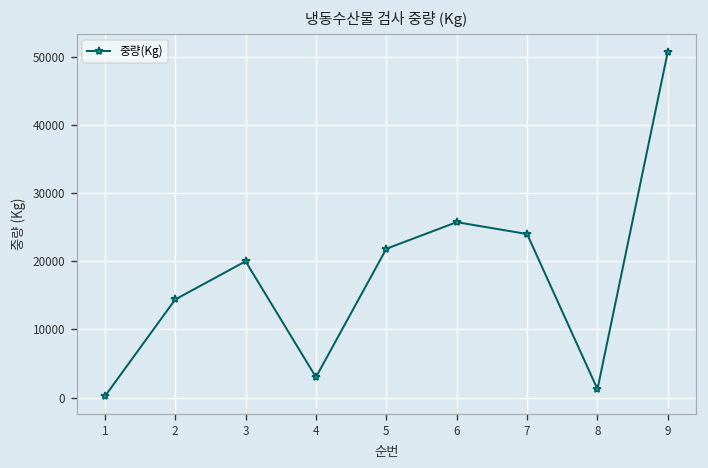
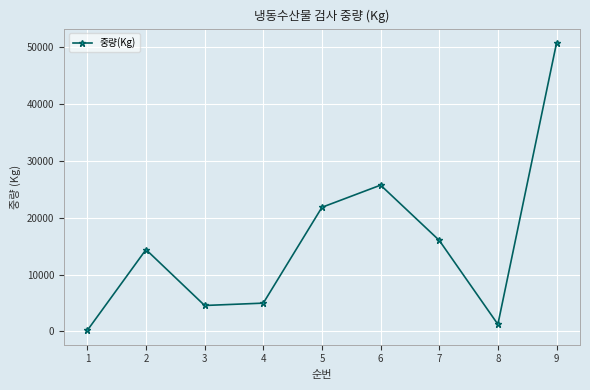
  {
    "1": 0,
    "2": 14000,
-   "3": 20000,
-   "4": 3000,
+   "3": 5000,
+   "4": 5000,
    "5": 22000,
    "6": 26000,
-   "7": 24000,
+   "7": 16000,
    "8": 1000,
    "9": 51000
  }
